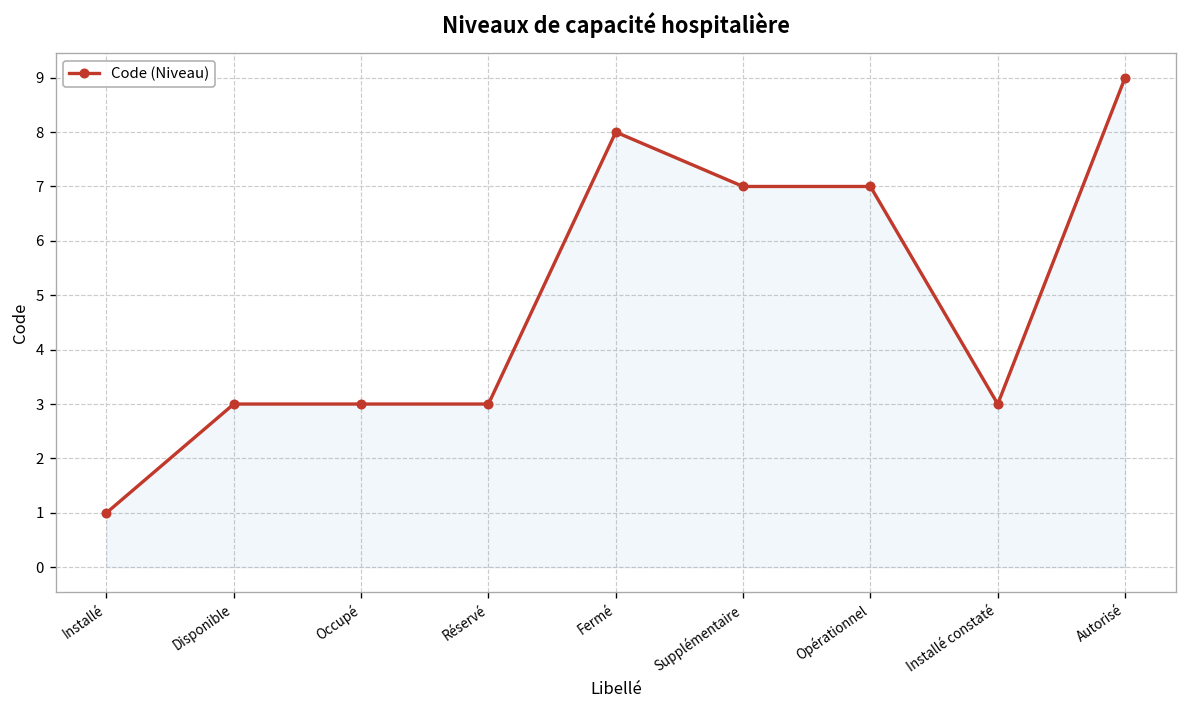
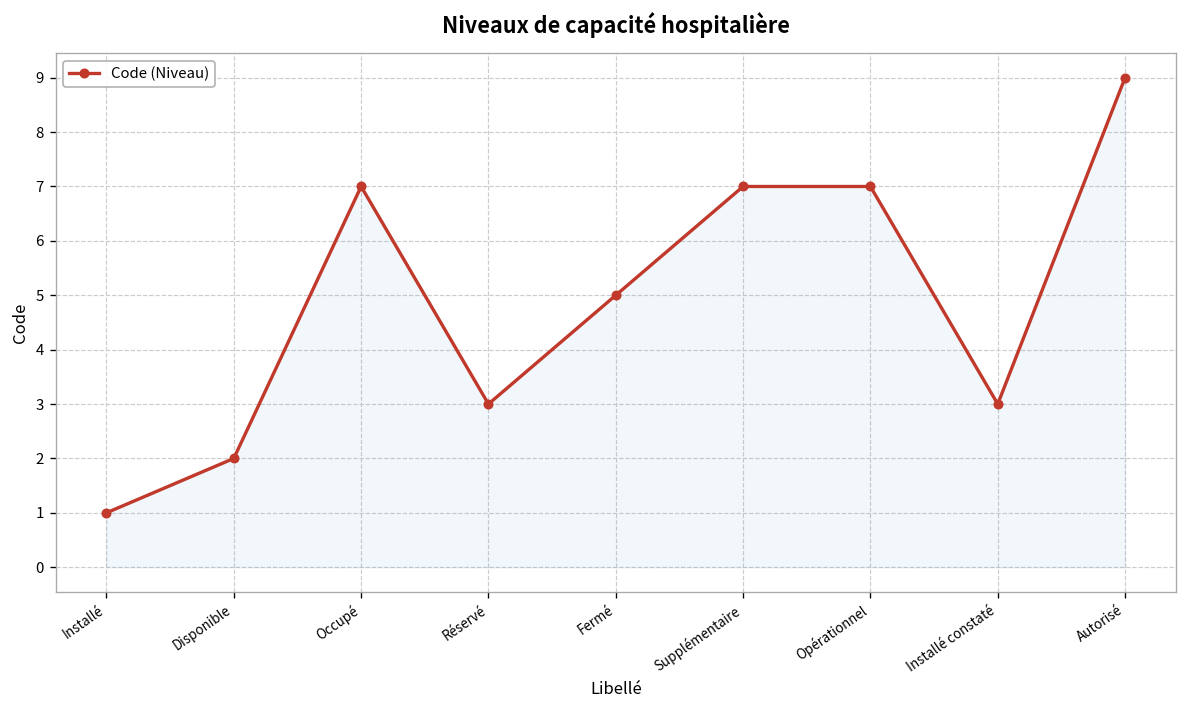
  {
    "Installé": 1,
-   "Disponible": 3,
-   "Occupé": 3,
+   "Disponible": 2,
+   "Occupé": 7,
    "Réservé": 3,
-   "Fermé": 8,
+   "Fermé": 5,
    "Supplémentaire": 7,
    "Opérationnel": 7,
    "Installé constaté": 3,
    "Autorisé": 9
  }
